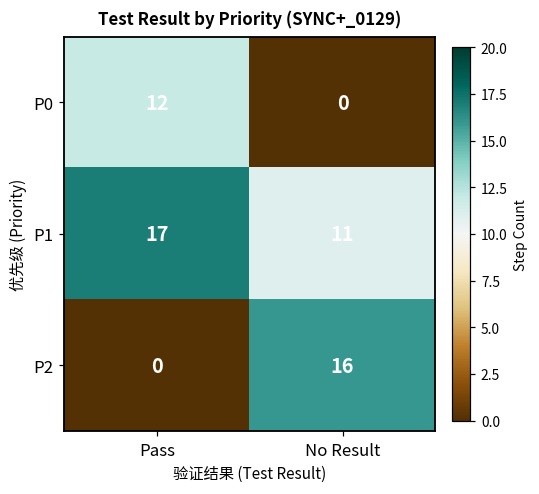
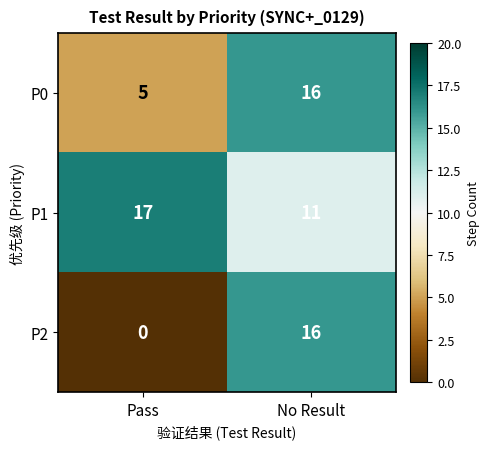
  {
    "P0": {
-     "Pass": 12,
-     "No Result": 0
+     "Pass": 5,
+     "No Result": 16
    },
    "P1": {
      "Pass": 17
    },
    "P2": {
      "Pass": 0,
      "No Result": 16
    }
  }
